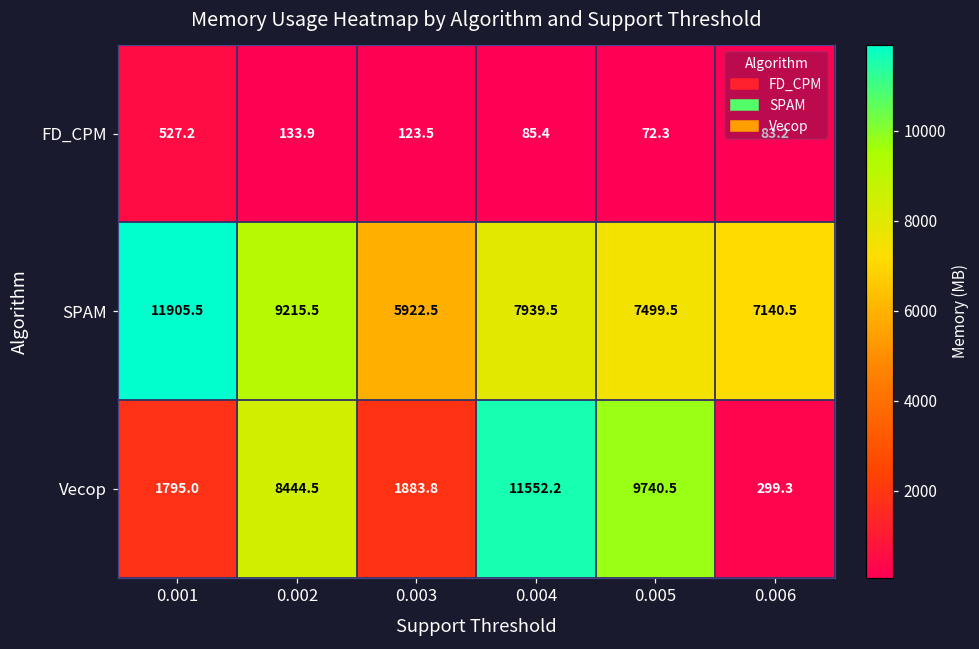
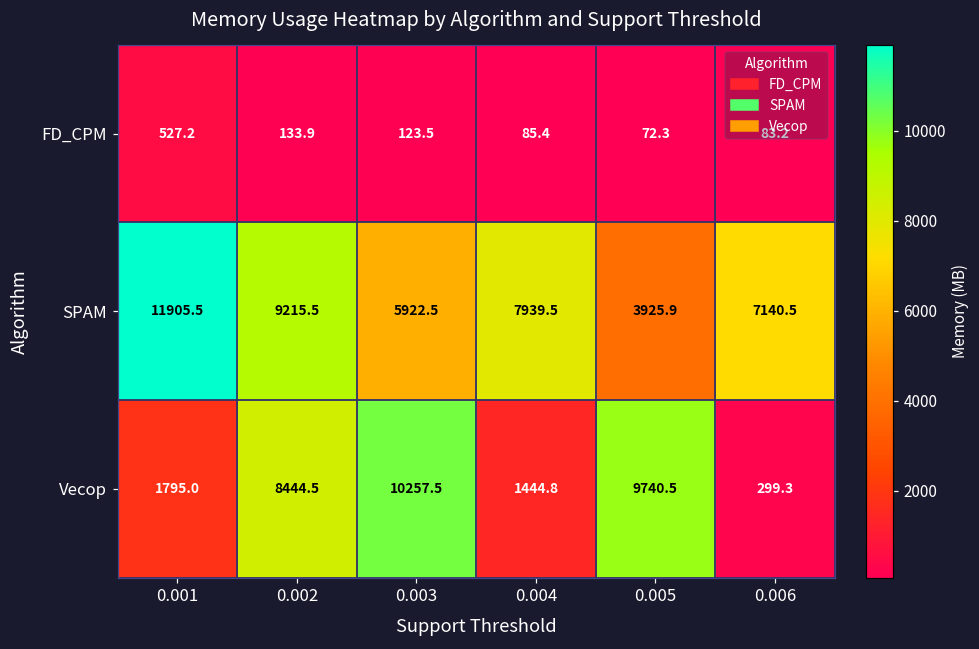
  {
    "FD_CPM": {
      "0.001": 527.2,
      "0.002": 133.9,
      "0.003": 123.5,
      "0.004": 85.4,
      "0.005": 72.3
    },
    "SPAM": {
      "0.001": 11905.5,
      "0.002": 9215.5,
      "0.003": 5922.5,
      "0.004": 7939.5,
-     "0.005": 7499.5,
+     "0.005": 3925.9,
      "0.006": 7140.5
    },
    "Vecop": {
      "0.001": 1795.0,
      "0.002": 8444.5,
-     "0.003": 1883.8,
-     "0.004": 11552.2,
+     "0.003": 10257.5,
+     "0.004": 1444.8,
      "0.005": 9740.5,
      "0.006": 299.3
    }
  }
